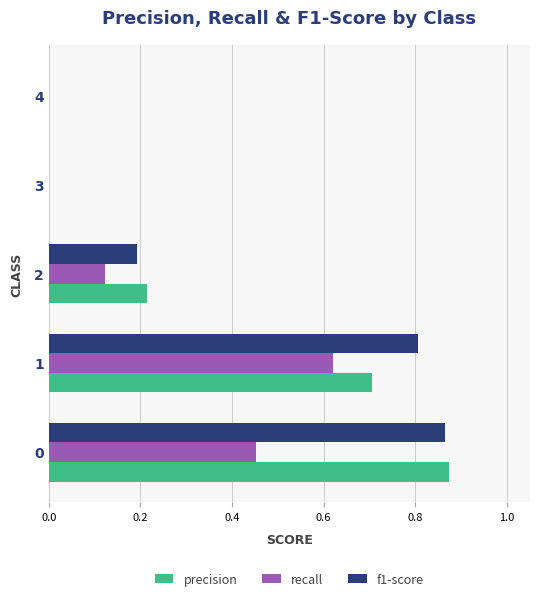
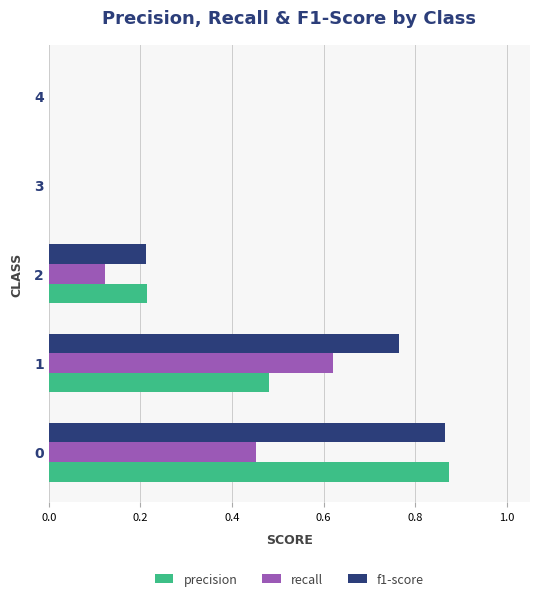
  {
    "precision": {
      "4": 0.00,
      "3": 0.00,
      "2": 0.21,
-     "1": 0.70,
+     "1": 0.48,
      "0": 0.87
    },
    "recall": {
      "4": 0.00,
      "3": 0.00,
      "2": 0.12,
      "1": 0.62,
      "0": 0.45
    },
    "f1-score": {
      "4": 0.00,
      "3": 0.00,
-     "2": 0.19,
-     "1": 0.81,
+     "2": 0.21,
+     "1": 0.76,
      "0": 0.86
    }
  }
